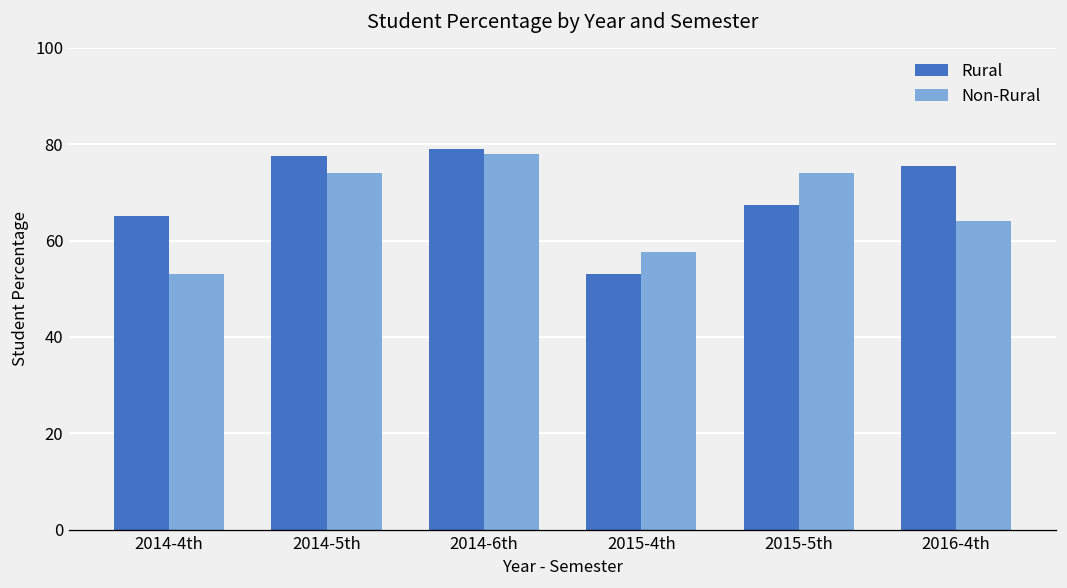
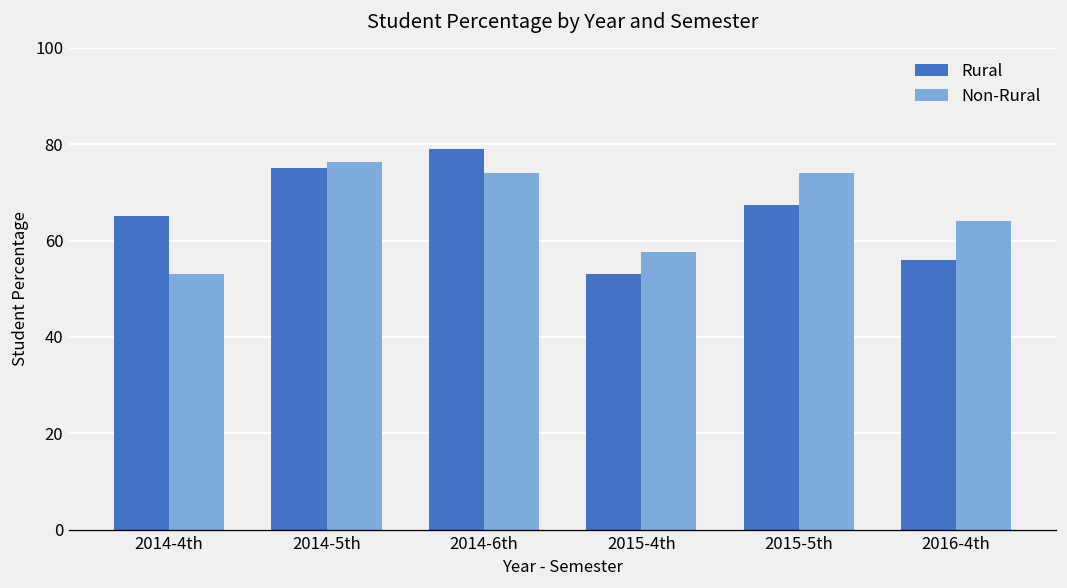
  {
    "Rural": {
      "2014-4th": 65,
-     "2014-5th": 78,
+     "2014-5th": 75,
      "2014-6th": 79,
      "2015-4th": 53,
      "2015-5th": 67,
-     "2016-4th": 76
+     "2016-4th": 56
    },
    "Non-Rural": {
      "2014-4th": 53,
-     "2014-5th": 74,
-     "2014-6th": 78,
+     "2014-5th": 76,
+     "2014-6th": 74,
      "2015-4th": 58,
      "2015-5th": 74,
      "2016-4th": 64
    }
  }
